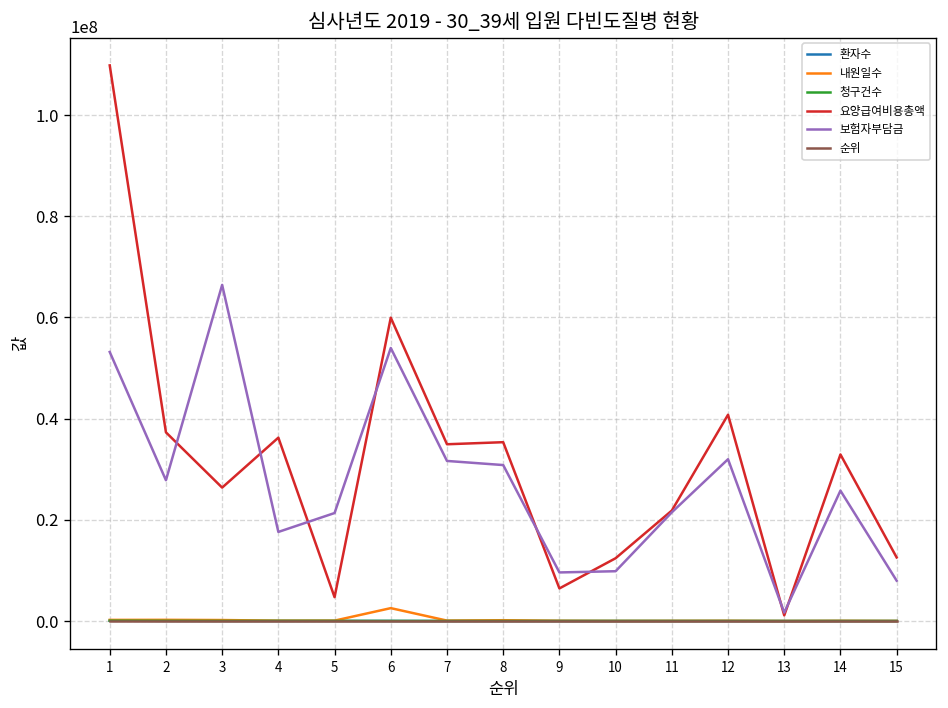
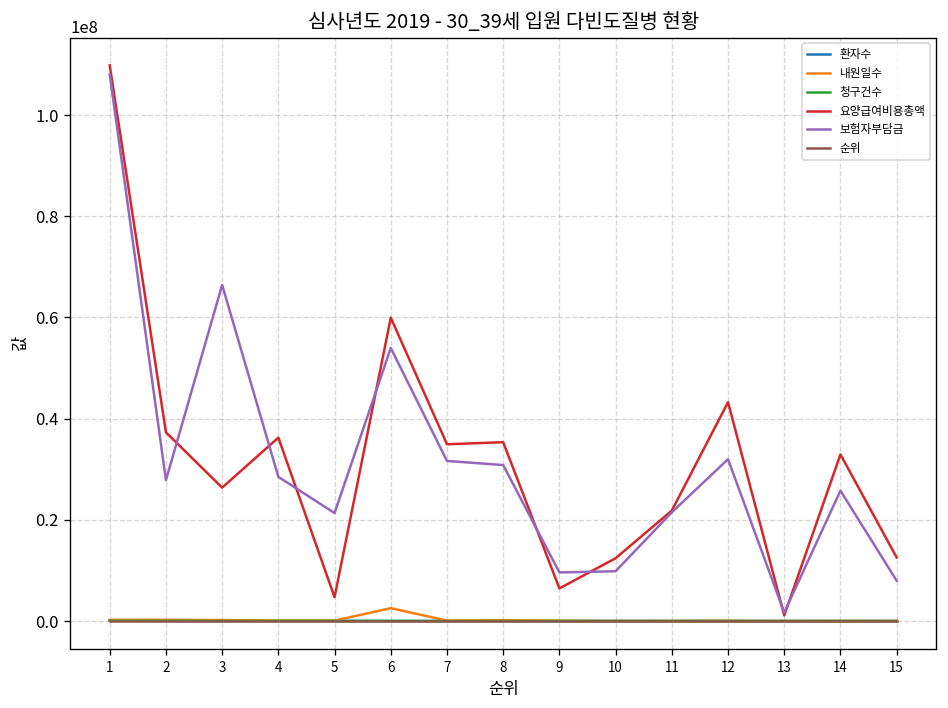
  {
    "내원일수": {
      "6": 3000000
    },
    "요양급여비용총액": {
      "1": 110000000,
      "2": 37000000,
      "3": 26000000,
      "4": 36000000,
      "5": 5000000,
      "6": 60000000,
      "7": 35000000,
      "8": 35000000,
      "9": 6000000,
      "10": 12000000,
-     "12": 41000000,
+     "12": 43000000,
      "14": 33000000,
      "15": 13000000
    },
    "보험자부담금": {
-     "1": 53000000,
+     "1": 108000000,
      "2": 28000000,
      "3": 66000000,
-     "4": 18000000,
+     "4": 28000000,
      "5": 21000000,
      "6": 54000000,
      "7": 32000000,
      "8": 31000000,
      "9": 10000000,
      "10": 10000000,
      "12": 32000000,
      "14": 26000000,
      "15": 8000000
    }
  }
